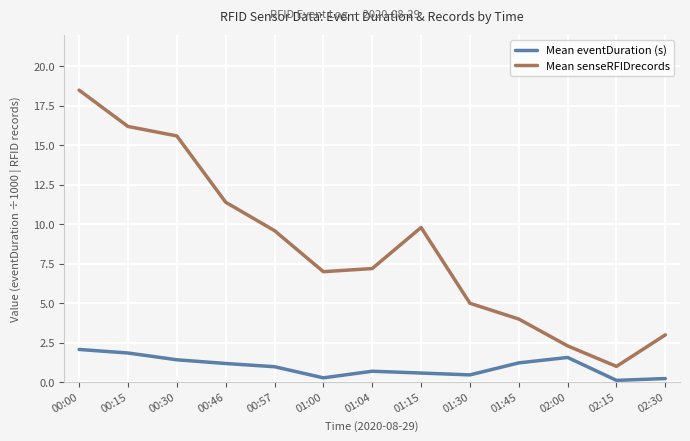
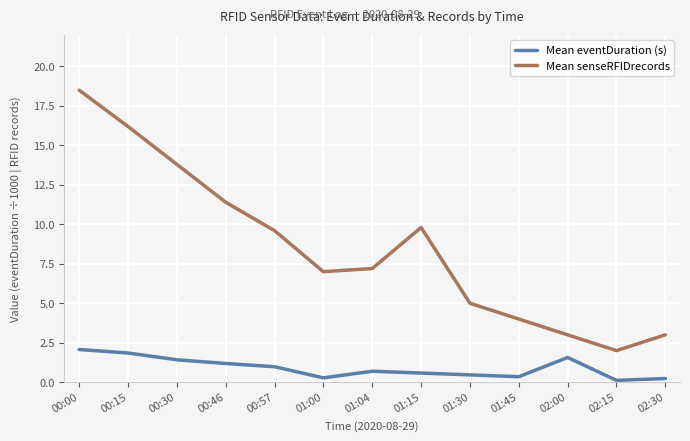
  {
    "Mean eventDuration (s)": {
      "00:00": 2.1,
      "00:15": 1.9,
      "00:30": 1.4,
      "00:46": 1.2,
      "00:57": 1.0,
      "01:00": 0.3,
      "01:04": 0.7,
      "01:15": 0.6,
      "01:30": 0.5,
-     "01:45": 1.2,
+     "01:45": 0.3,
      "02:00": 1.6,
      "02:15": 0.1,
      "02:30": 0.2
    },
    "Mean senseRFIDrecords": {
      "00:00": 18.5,
      "00:15": 16.2,
-     "00:30": 15.6,
+     "00:30": 13.8,
      "00:46": 11.4,
      "00:57": 9.6,
      "01:00": 7.0,
      "01:04": 7.2,
      "01:15": 9.8,
      "01:30": 5.0,
      "01:45": 4.0,
-     "02:00": 2.3,
-     "02:15": 1,
+     "02:00": 3.0,
+     "02:15": 2,
      "02:30": 3.0
    }
  }
